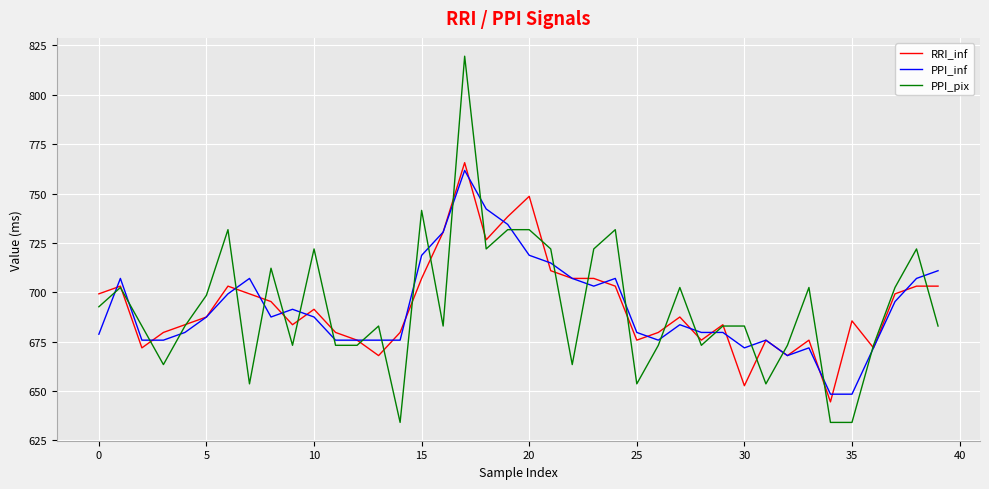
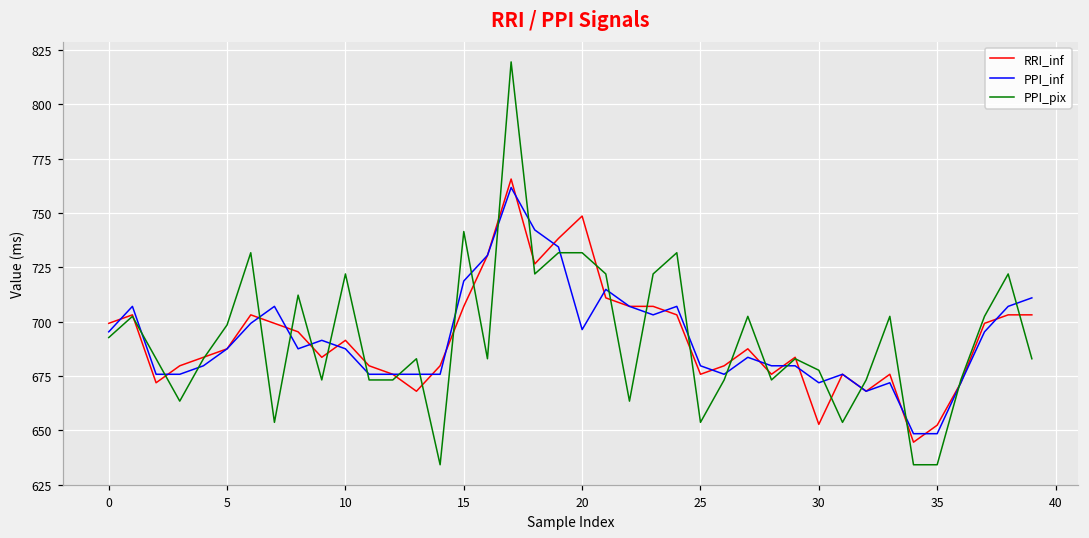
  {
    "RRI_inf": {
      "0": 699,
      "10": 691,
      "15": 707,
      "20": 749,
      "25": 676,
      "30": 653,
-     "35": 686
+     "35": 652
    },
    "PPI_inf": {
-     "0": 679,
+     "0": 695,
      "10": 688,
      "15": 719,
-     "20": 719,
+     "20": 696,
      "25": 680,
      "30": 672,
      "35": 648
    },
    "PPI_pix": {
      "0": 693,
      "5": 699,
      "10": 722,
      "15": 741,
      "20": 732,
      "25": 654,
-     "30": 683,
+     "30": 678,
      "35": 634
    }
  }
